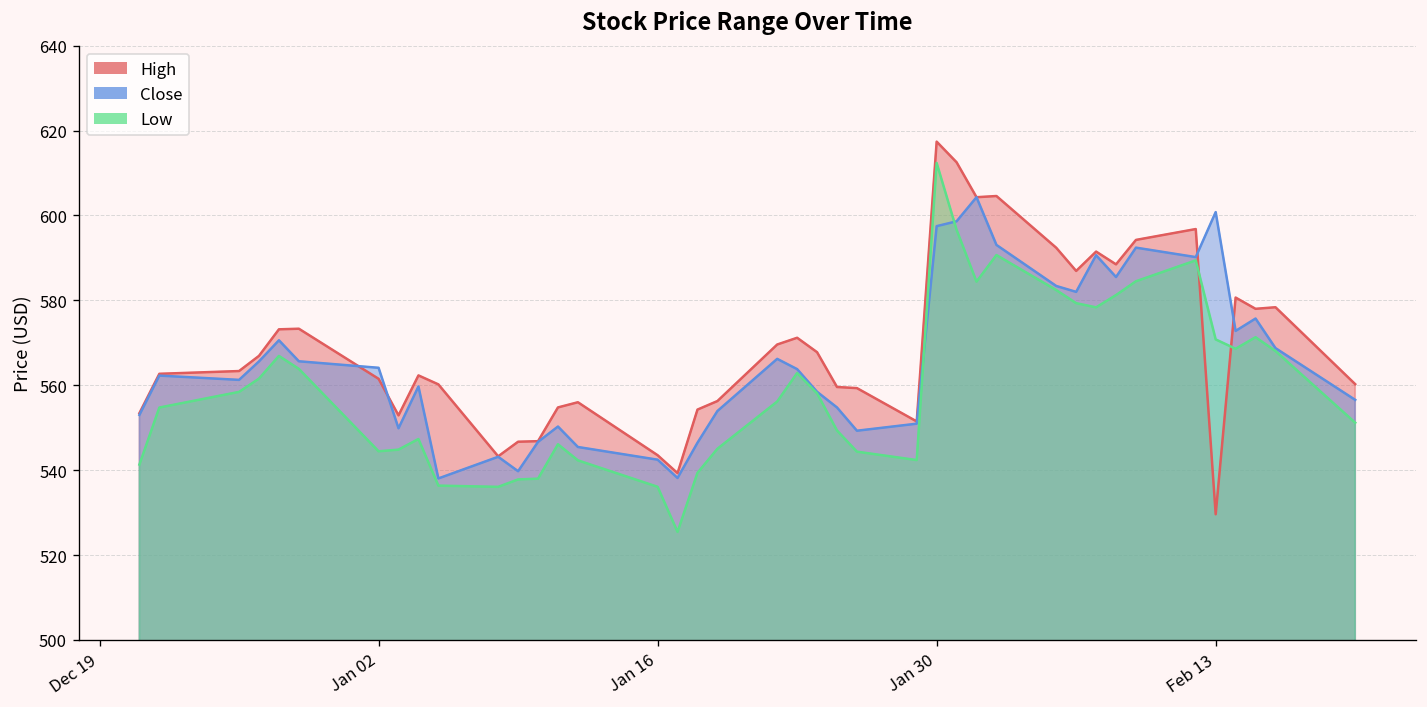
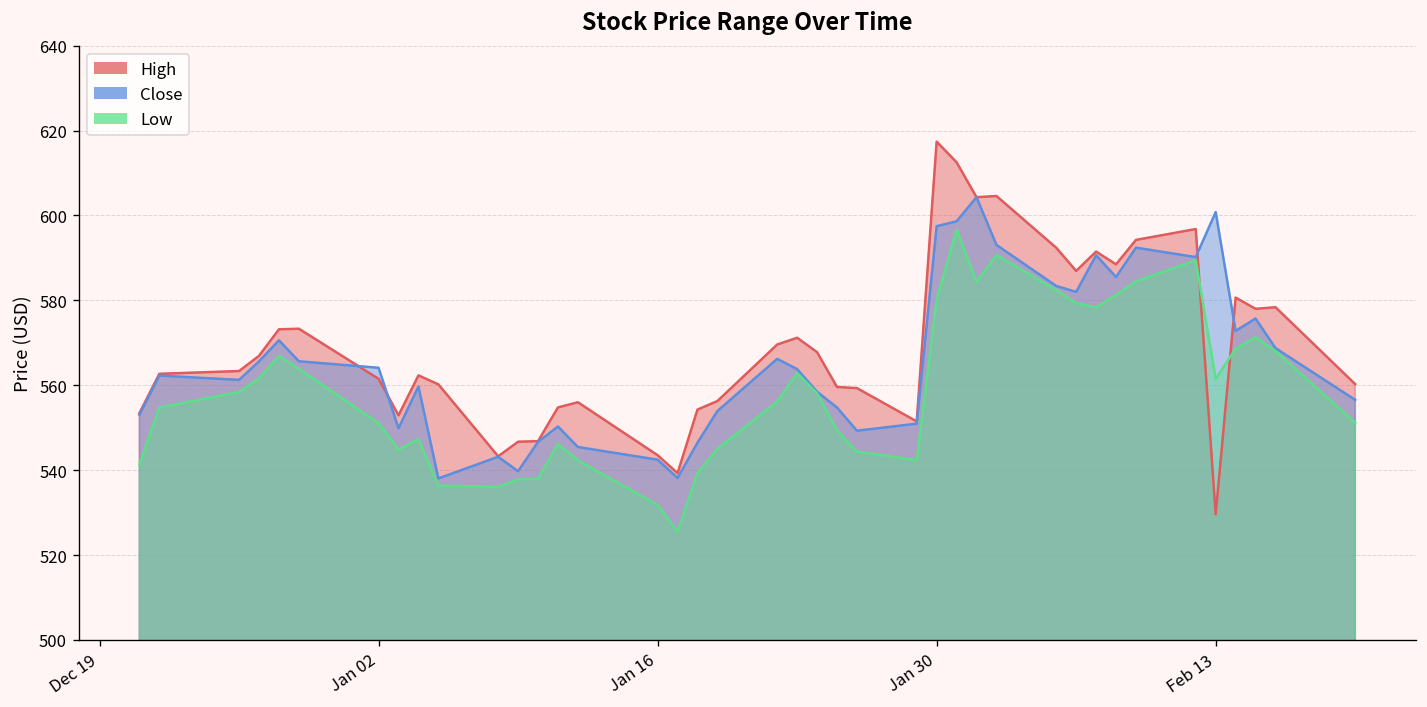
  {
    "High": {
      "Jan 02": 562,
      "Jan 16": 544,
      "Jan 30": 617,
      "Feb 13": 530
    },
    "Close": {
      "Jan 02": 564,
      "Jan 16": 542,
      "Jan 30": 597,
      "Feb 13": 601
    },
    "Low": {
-     "Jan 02": 544,
-     "Jan 16": 536,
-     "Jan 30": 612,
-     "Feb 13": 571
+     "Jan 02": 551,
+     "Jan 16": 532,
+     "Jan 30": 580,
+     "Feb 13": 561
    }
  }
